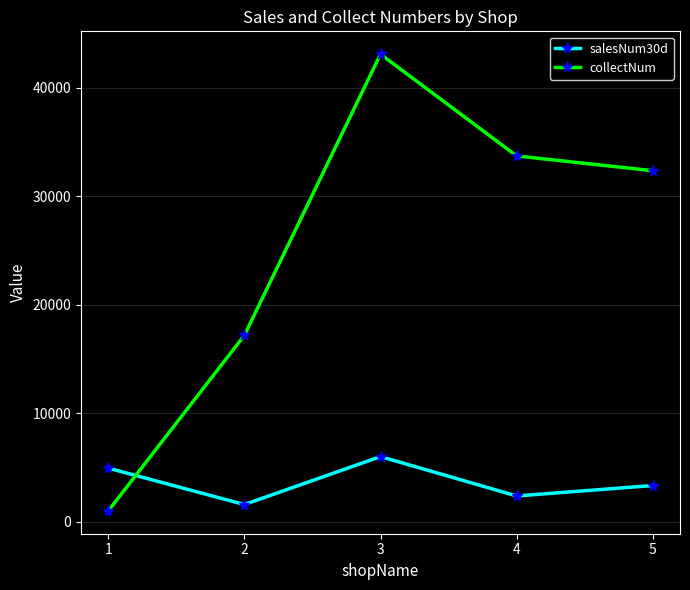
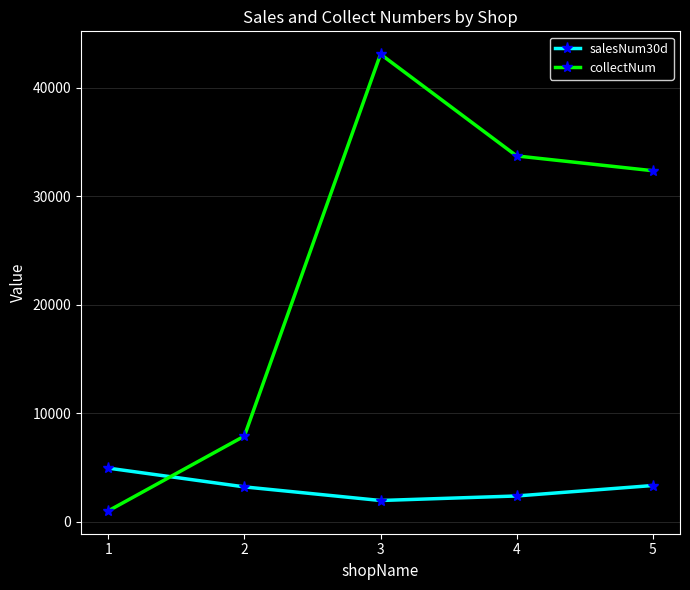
  {
    "salesNum30d": {
      "1": 5000,
-     "2": 1600,
-     "3": 6000,
+     "2": 3200,
+     "3": 2000,
      "4": 2400,
      "5": 3300
    },
    "collectNum": {
      "1": 1000,
-     "2": 17200,
+     "2": 7900,
      "3": 43100,
      "4": 33700,
      "5": 32400
    }
  }
